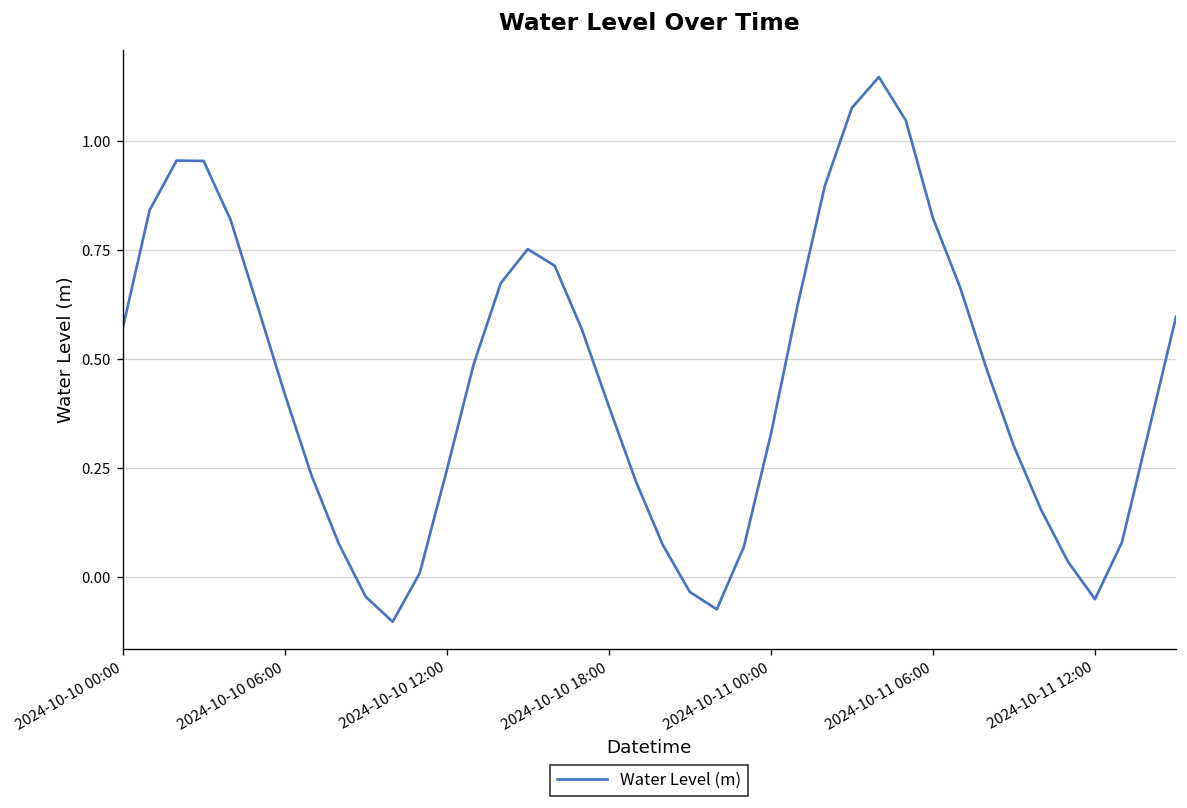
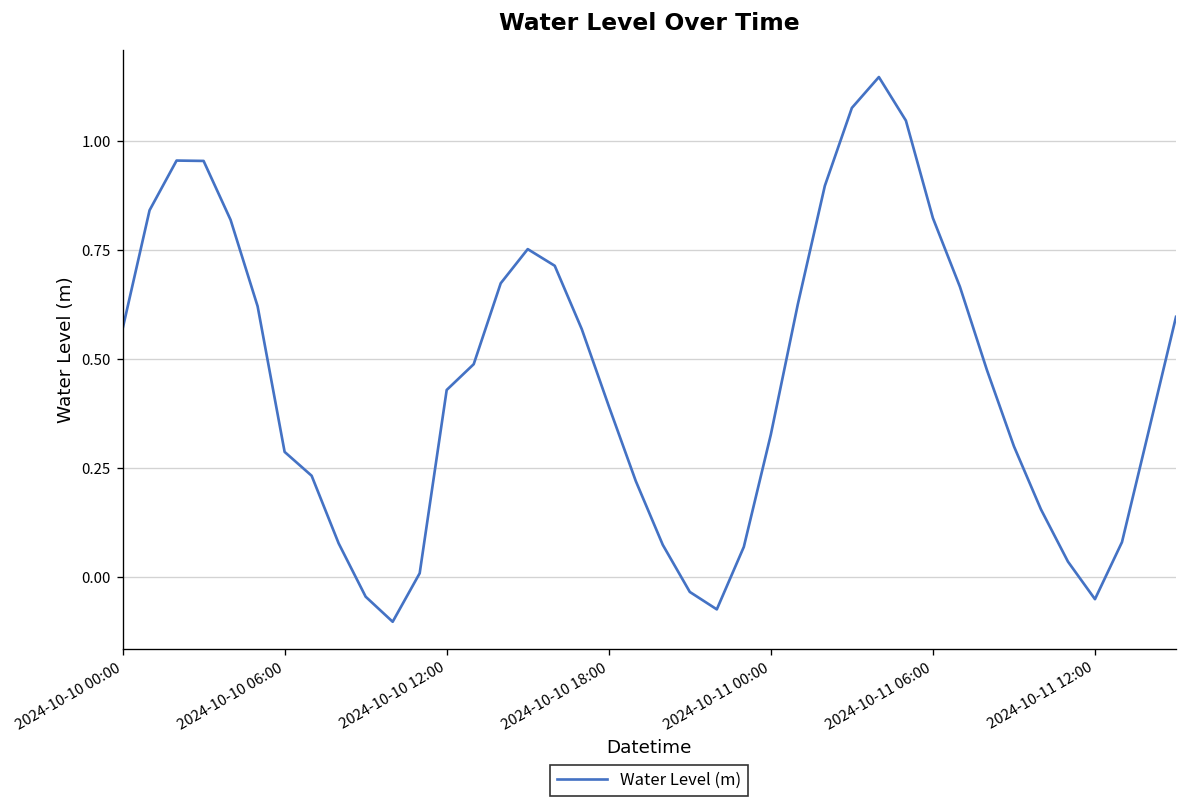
  {
    "2024-10-10 00:00": 0.57,
-   "2024-10-10 06:00": 0.42,
-   "2024-10-10 12:00": 0.24,
+   "2024-10-10 06:00": 0.29,
+   "2024-10-10 12:00": 0.43,
    "2024-10-10 18:00": 0.39,
    "2024-10-11 00:00": 0.33,
    "2024-10-11 06:00": 0.82,
    "2024-10-11 12:00": -0.05
  }
